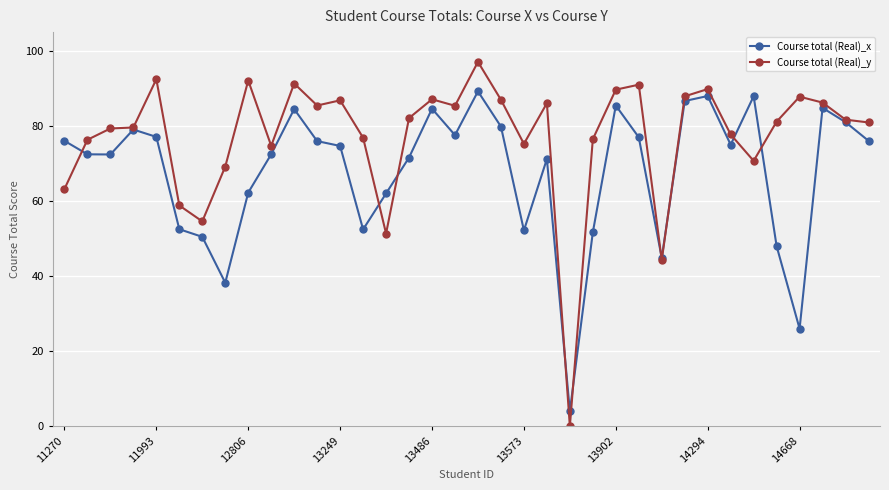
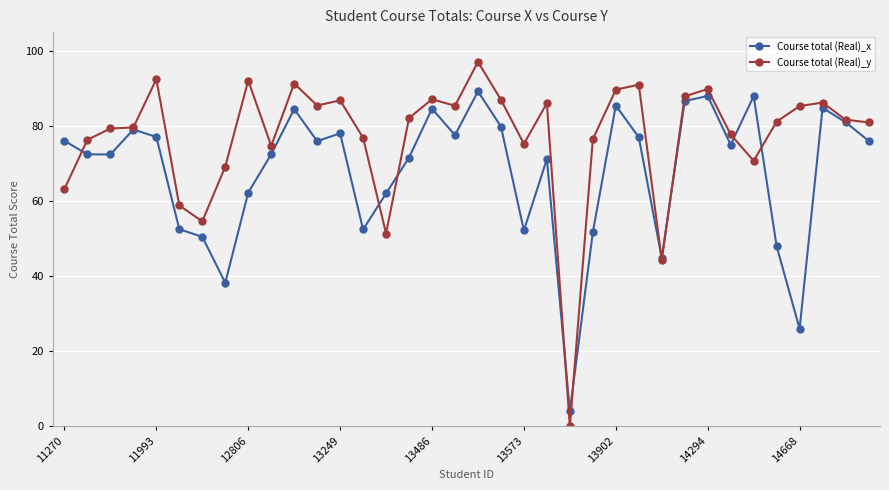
  {
    "Course total (Real)_x": {
      "11270": 76,
      "11993": 77,
      "12806": 62,
-     "13249": 75,
+     "13249": 78,
      "13486": 85,
      "13573": 52,
      "13902": 85,
      "14294": 88,
      "14668": 26
    },
    "Course total (Real)_y": {
      "11270": 63,
      "11993": 92,
      "12806": 92,
      "13249": 87,
      "13486": 87,
      "13573": 75,
      "13902": 90,
      "14294": 90,
-     "14668": 88
+     "14668": 85
    }
  }
